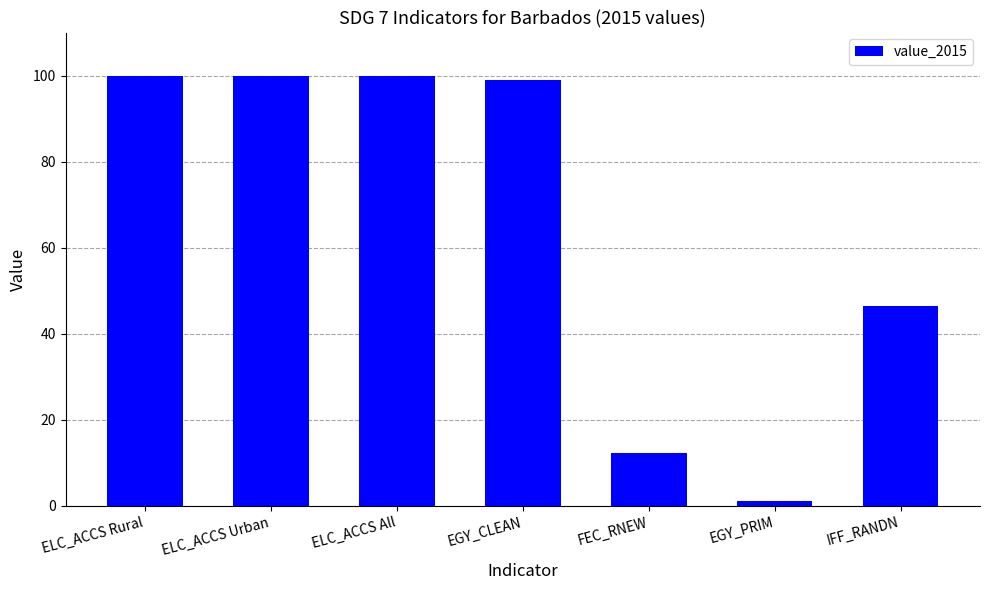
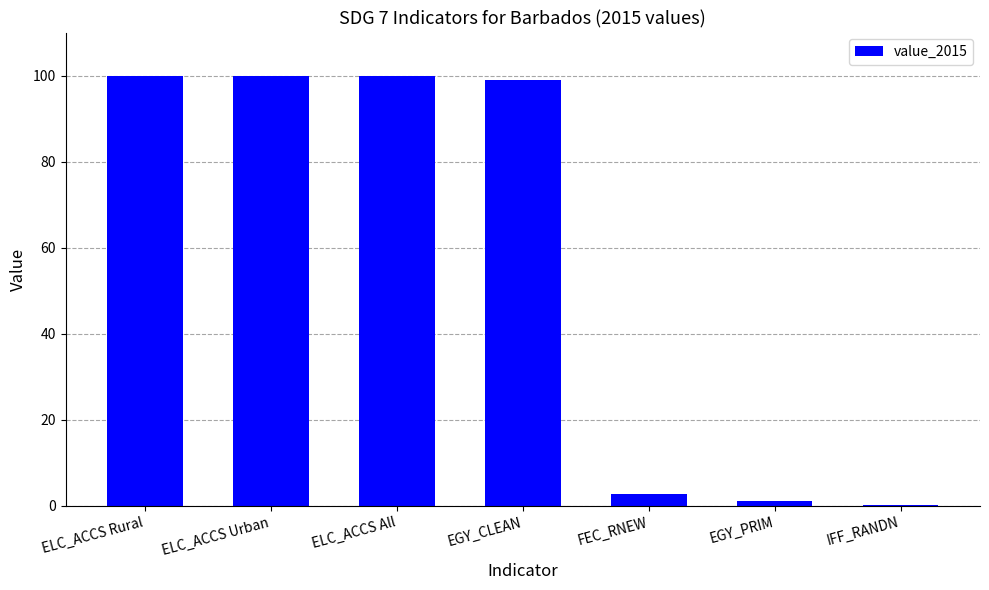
  {
    "ELC_ACCS Rural": 100,
    "ELC_ACCS Urban": 100,
    "ELC_ACCS All": 100,
    "EGY_CLEAN": 99,
-   "FEC_RNEW": 12,
+   "FEC_RNEW": 3,
    "EGY_PRIM": 1,
-   "IFF_RANDN": 46
+   "IFF_RANDN": 0
  }
